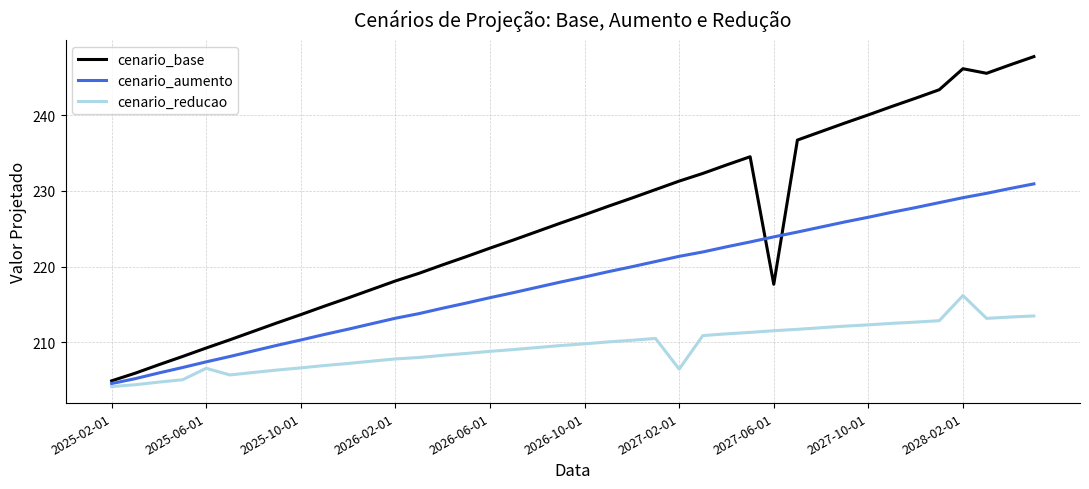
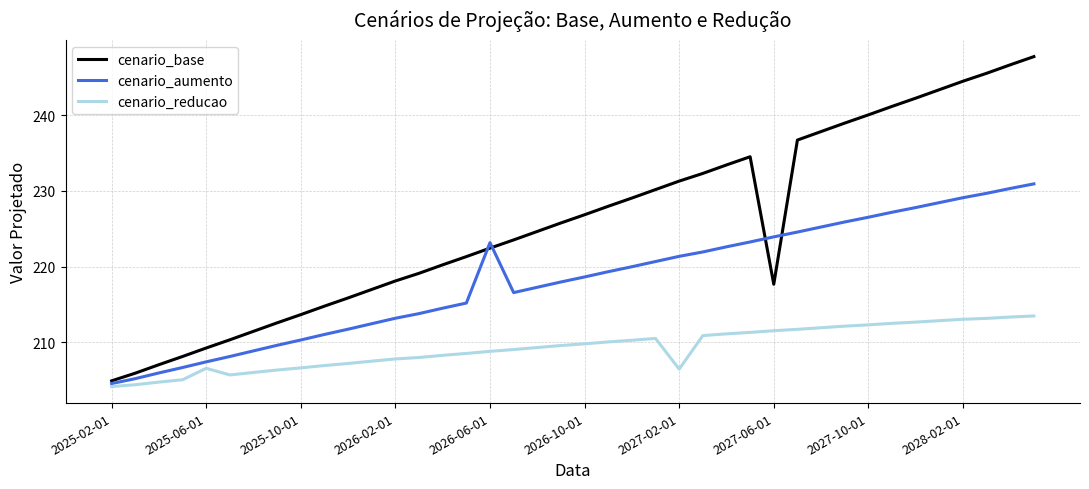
  {
    "cenario_base": {
      "2025-02-01": 205,
      "2025-06-01": 209,
      "2025-10-01": 214,
      "2026-02-01": 218,
      "2026-06-01": 222,
      "2026-10-01": 227,
      "2027-02-01": 231,
      "2027-06-01": 218,
      "2027-10-01": 240,
-     "2028-02-01": 246
+     "2028-02-01": 244
    },
    "cenario_aumento": {
      "2025-02-01": 205,
      "2025-06-01": 207,
      "2025-10-01": 210,
      "2026-02-01": 213,
-     "2026-06-01": 216,
+     "2026-06-01": 223,
      "2026-10-01": 219,
      "2027-02-01": 221,
      "2027-06-01": 224,
      "2027-10-01": 227,
      "2028-02-01": 229
    },
    "cenario_reducao": {
      "2025-02-01": 204,
      "2025-06-01": 207,
      "2025-10-01": 207,
      "2026-02-01": 208,
      "2026-06-01": 209,
      "2026-10-01": 210,
      "2027-02-01": 206,
      "2027-06-01": 212,
      "2027-10-01": 212,
-     "2028-02-01": 216
+     "2028-02-01": 213
    }
  }
